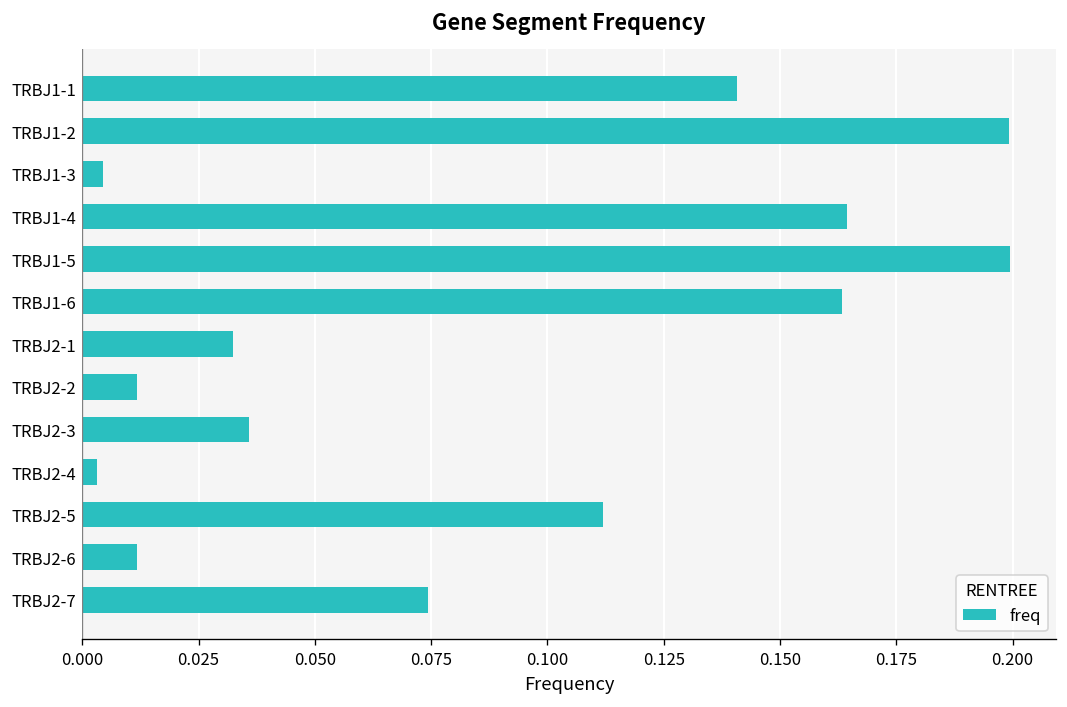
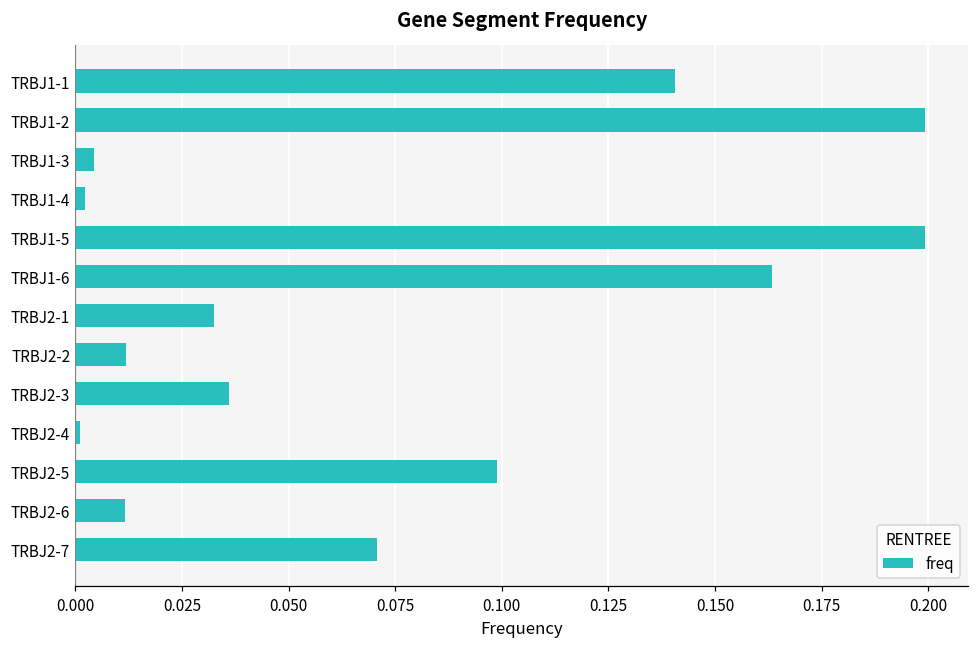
  {
    "TRBJ1-1": 0.141,
    "TRBJ1-2": 0.199,
    "TRBJ1-3": 0.004,
-   "TRBJ1-4": 0.164,
+   "TRBJ1-4": 0.002,
    "TRBJ1-5": 0.199,
    "TRBJ1-6": 0.163,
    "TRBJ2-1": 0.032,
    "TRBJ2-2": 0.012,
    "TRBJ2-3": 0.036,
-   "TRBJ2-4": 0.003,
-   "TRBJ2-5": 0.112,
+   "TRBJ2-4": 0.001,
+   "TRBJ2-5": 0.099,
    "TRBJ2-6": 0.012,
-   "TRBJ2-7": 0.074
+   "TRBJ2-7": 0.071
  }
